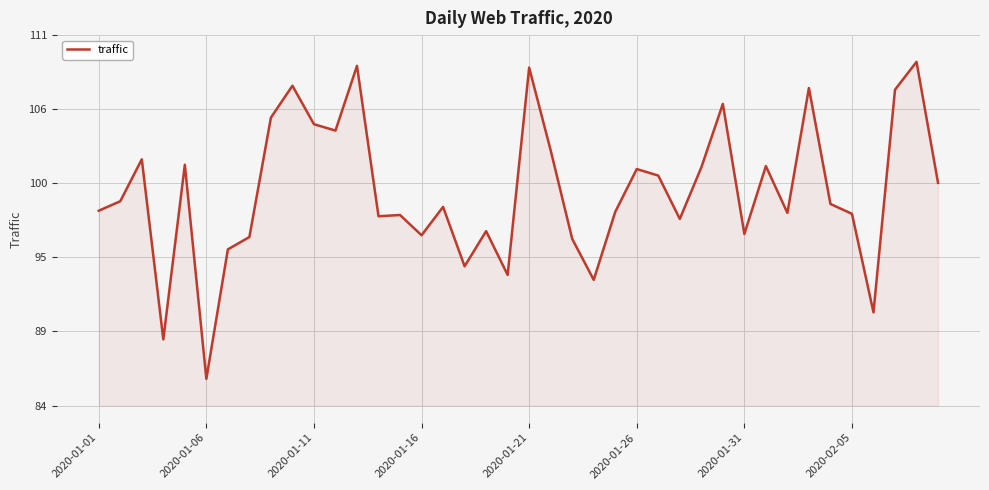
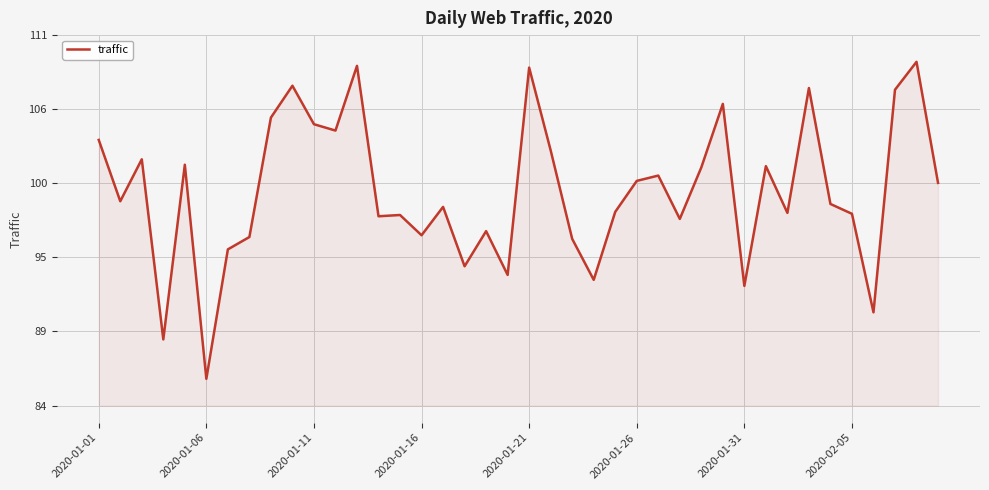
  {
-   "2020-01-01": 98.3,
+   "2020-01-01": 103.6,
    "2020-01-06": 85.7,
    "2020-01-11": 104.8,
    "2020-01-16": 96.5,
    "2020-01-21": 109.0,
-   "2020-01-26": 101.4,
-   "2020-01-31": 96.6,
+   "2020-01-26": 100.6,
+   "2020-01-31": 92.7,
    "2020-02-05": 98.1
  }
